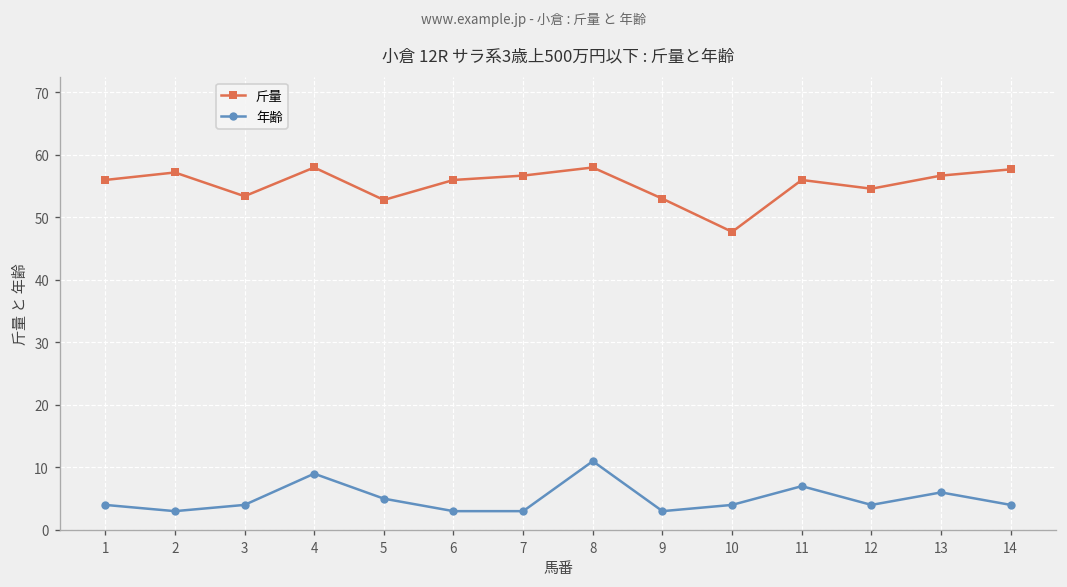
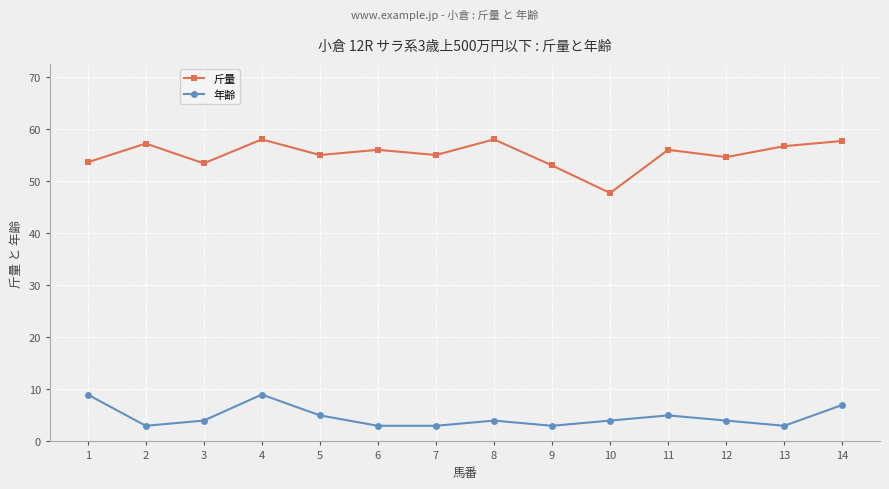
  {
    "斤量": {
-     "1": 56,
+     "1": 54,
      "2": 57,
      "3": 53,
      "4": 58,
-     "5": 53,
+     "5": 55,
      "6": 56,
-     "7": 57,
+     "7": 55,
      "8": 58,
      "9": 53,
      "10": 48,
      "11": 56,
      "12": 55,
      "13": 57,
      "14": 58
    },
    "年齢": {
-     "1": 4,
+     "1": 9,
      "2": 3,
      "3": 4,
      "4": 9,
      "5": 5,
      "6": 3,
      "7": 3,
-     "8": 11,
+     "8": 4,
      "9": 3,
      "10": 4,
-     "11": 7,
+     "11": 5,
      "12": 4,
-     "13": 6,
-     "14": 4
+     "13": 3,
+     "14": 7
    }
  }
